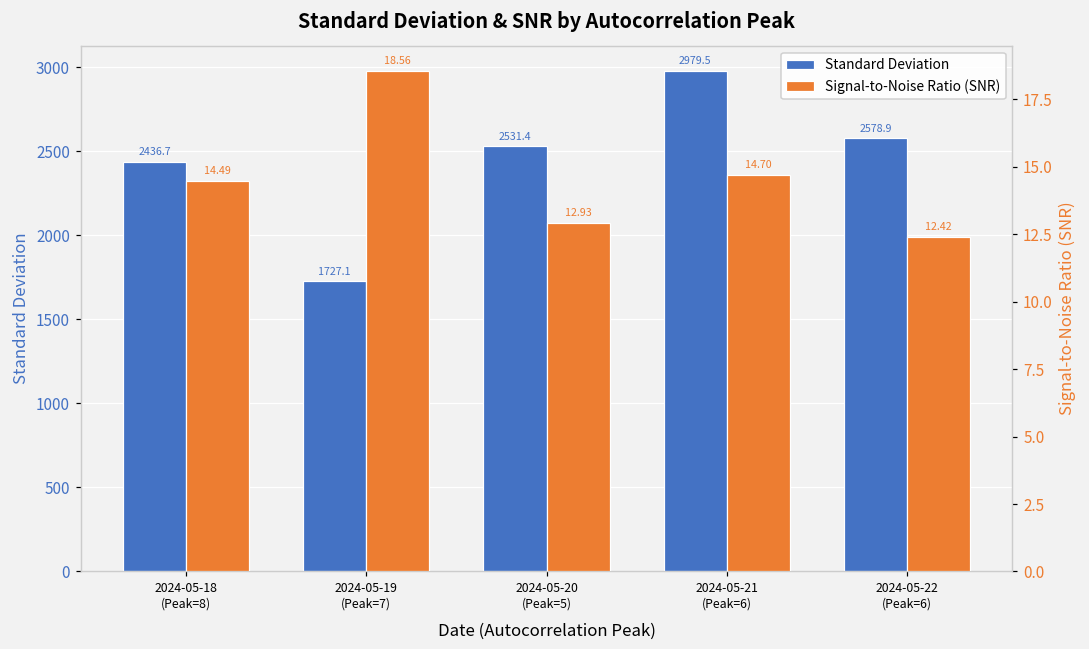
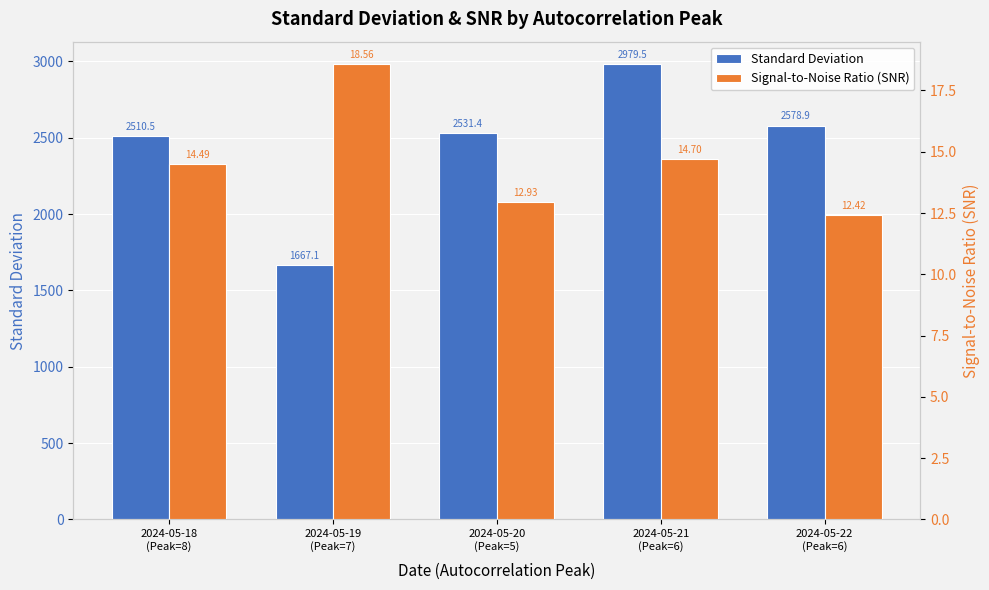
  {
    "Standard Deviation": {
-     "2024-05-18 (Peak=8)": 2436.7,
-     "2024-05-19 (Peak=7)": 1727.1,
+     "2024-05-18 (Peak=8)": 2510.5,
+     "2024-05-19 (Peak=7)": 1667.1,
      "2024-05-20 (Peak=5)": 2531.4,
      "2024-05-21 (Peak=6)": 2979.5,
      "2024-05-22 (Peak=6)": 2578.9
    },
    "Signal-to-Noise Ratio (SNR)": {
      "2024-05-18 (Peak=8)": 14.49,
      "2024-05-19 (Peak=7)": 18.56,
      "2024-05-20 (Peak=5)": 12.93,
      "2024-05-21 (Peak=6)": 14.70,
      "2024-05-22 (Peak=6)": 12.42
    }
  }
